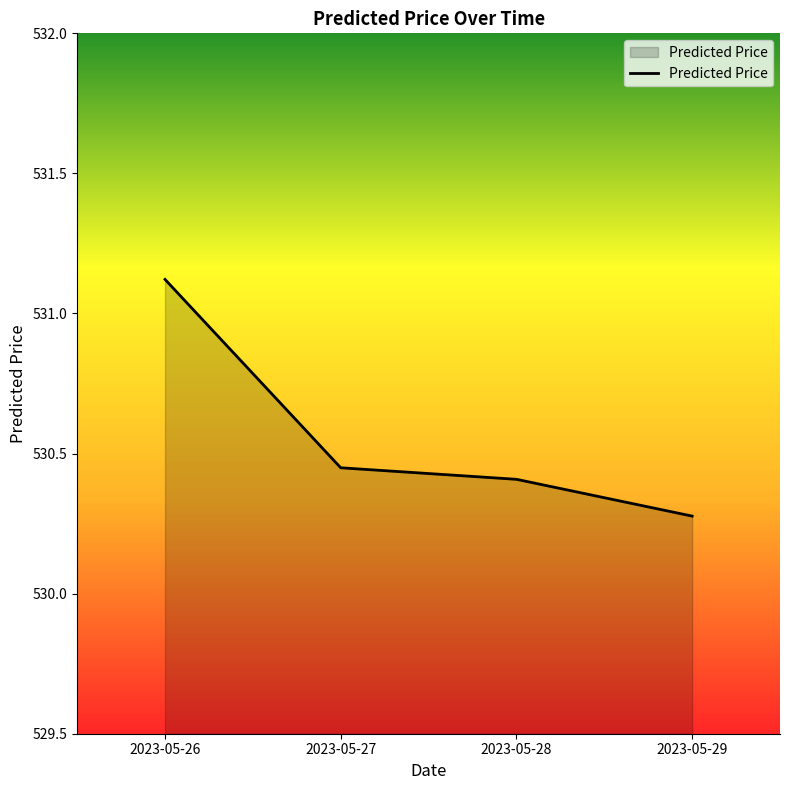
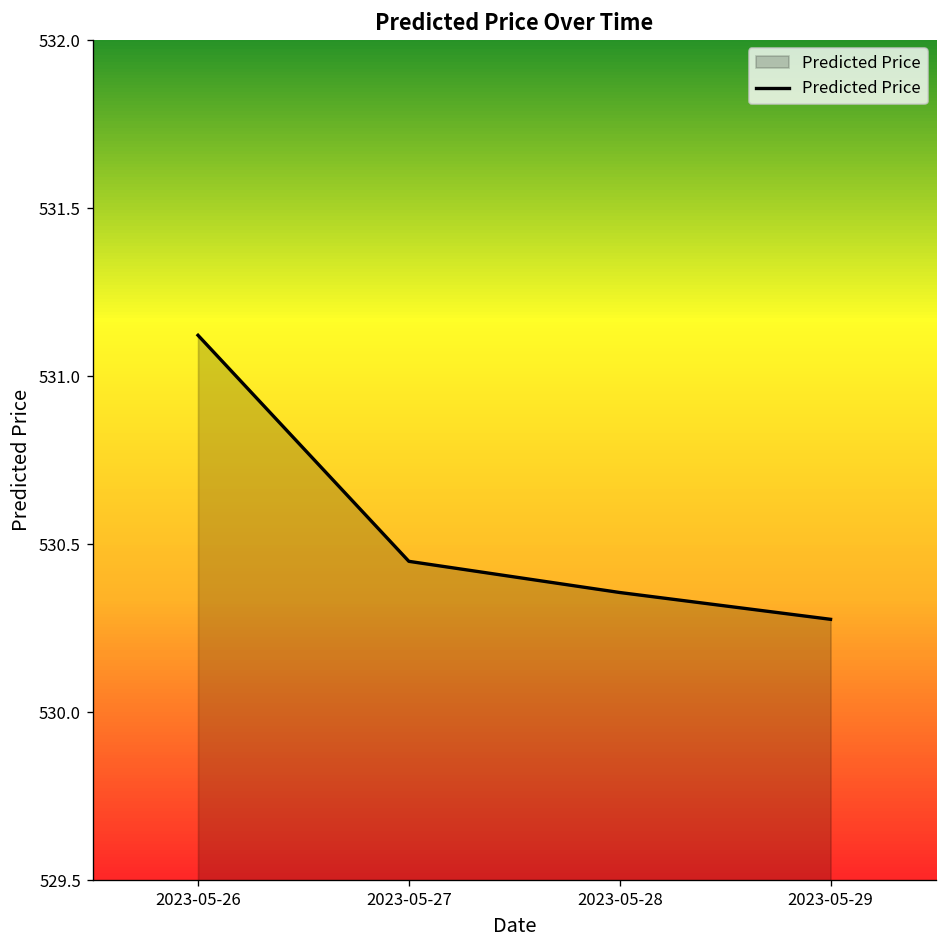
  {
    "2023-05-26": 531.12,
    "2023-05-27": 530.45,
-   "2023-05-28": 530.41,
+   "2023-05-28": 530.36,
    "2023-05-29": 530.28
  }
